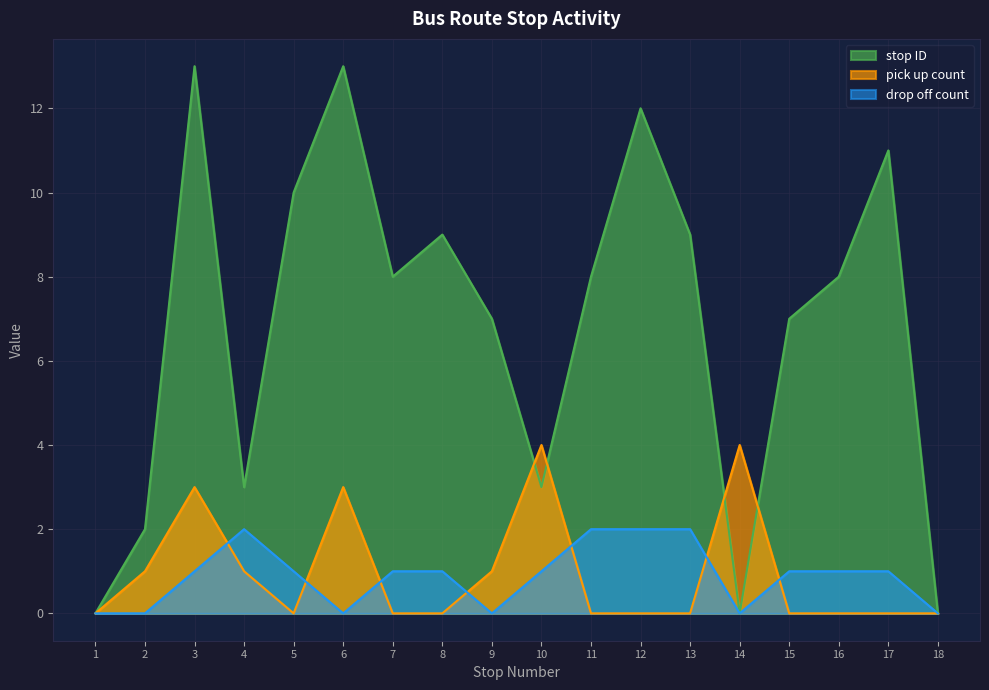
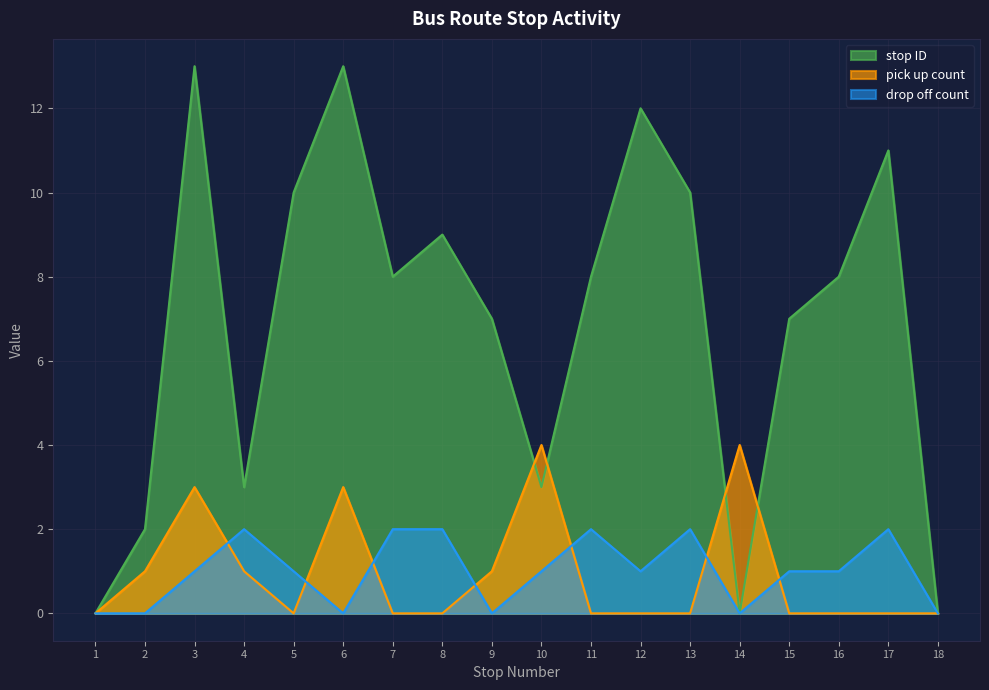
  {
    "stop ID": {
      "2": 2,
      "3": 13,
      "4": 3,
      "5": 10,
      "6": 13,
      "7": 8,
      "8": 9,
      "9": 7,
      "10": 3,
      "11": 8,
      "12": 12,
-     "13": 9,
+     "13": 10,
      "15": 7,
      "16": 8,
      "17": 11
    },
    "pick up count": {
      "2": 1,
      "3": 3,
      "4": 1,
      "5": 0,
      "6": 3,
      "7": 0,
      "8": 0,
      "9": 1,
      "10": 4,
      "11": 0,
      "12": 0,
      "13": 0,
      "14": 4,
      "15": 0,
      "16": 0,
      "17": 0
    },
    "drop off count": {
      "2": 0,
      "3": 1,
      "4": 2,
      "5": 1,
      "6": 0,
-     "7": 1,
-     "8": 1,
+     "7": 2,
+     "8": 2,
      "9": 0,
      "10": 1,
      "11": 2,
-     "12": 2,
+     "12": 1,
      "13": 2,
      "15": 1,
      "16": 1,
-     "17": 1
+     "17": 2
    }
  }
